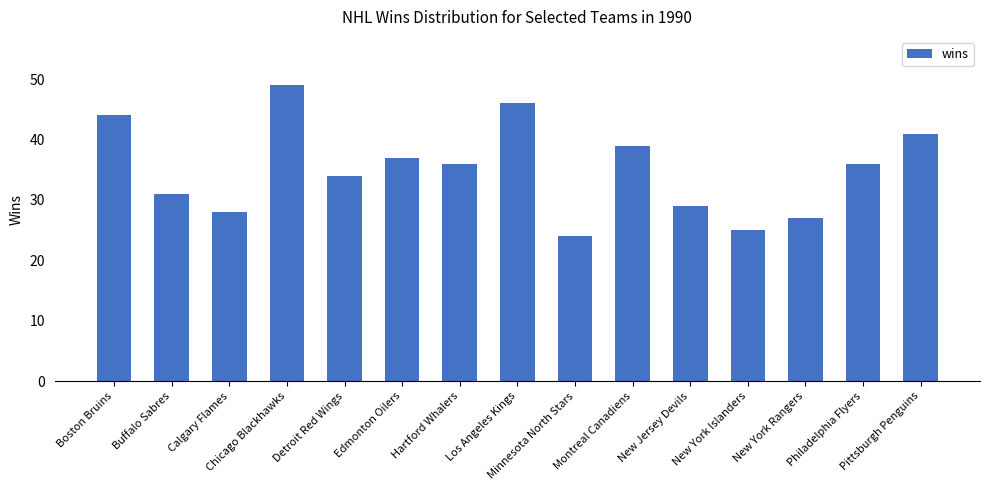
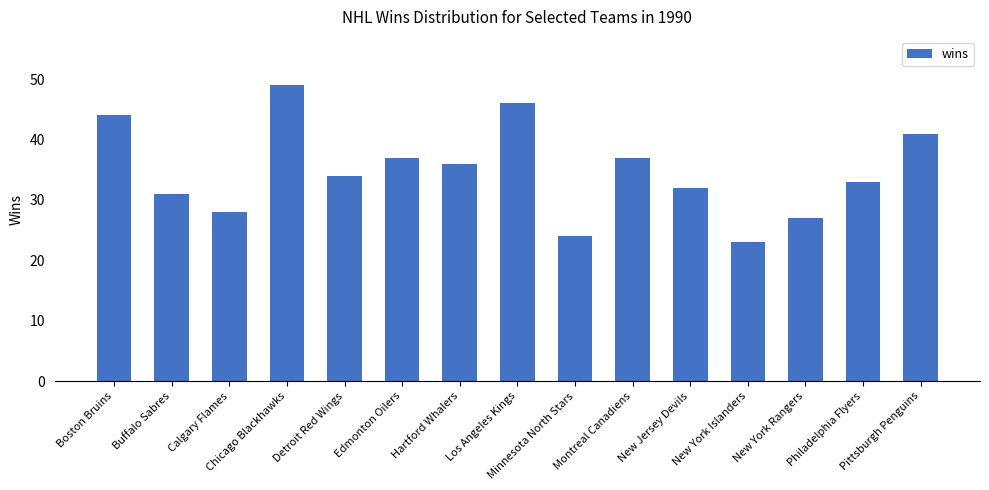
  {
    "Boston Bruins": 44,
    "Buffalo Sabres": 31,
    "Calgary Flames": 28,
    "Chicago Blackhawks": 49,
    "Detroit Red Wings": 34,
    "Edmonton Oilers": 37,
    "Hartford Whalers": 36,
    "Los Angeles Kings": 46,
    "Minnesota North Stars": 24,
-   "Montreal Canadiens": 39,
-   "New Jersey Devils": 29,
-   "New York Islanders": 25,
+   "Montreal Canadiens": 37,
+   "New Jersey Devils": 32,
+   "New York Islanders": 23,
    "New York Rangers": 27,
-   "Philadelphia Flyers": 36,
+   "Philadelphia Flyers": 33,
    "Pittsburgh Penguins": 41
  }
